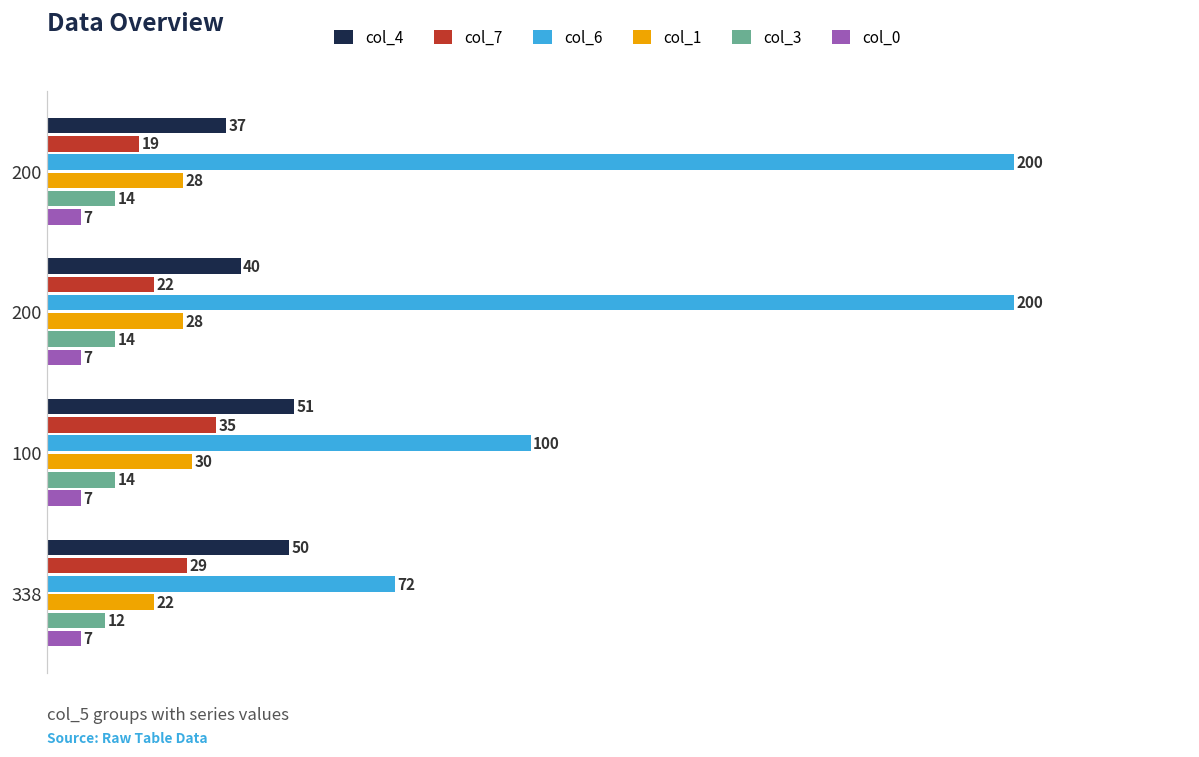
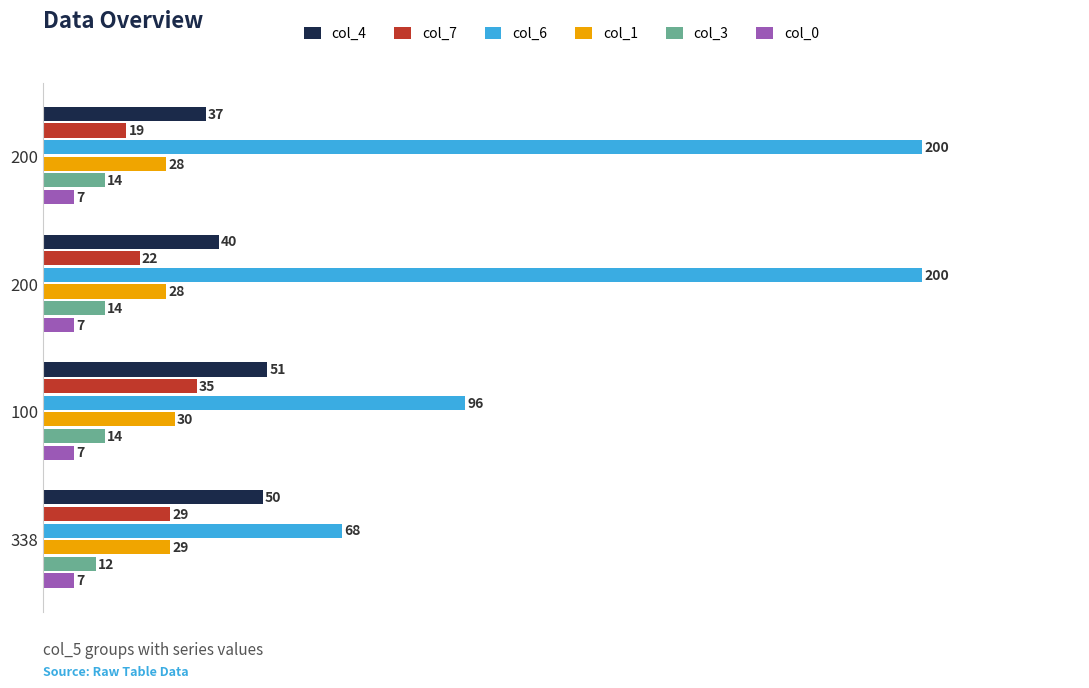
  {
    "col_4": {
      "100": 51,
      "338": 50
    },
    "col_7": {
      "100": 35,
      "338": 29
    },
    "col_6": {
-     "100": 100,
-     "338": 72
+     "100": 96,
+     "338": 68
    },
    "col_1": {
      "100": 30,
-     "338": 22
+     "338": 29
    },
    "col_3": {
      "100": 14,
      "338": 12
    },
    "col_0": {
      "100": 7,
      "338": 7
    }
  }
